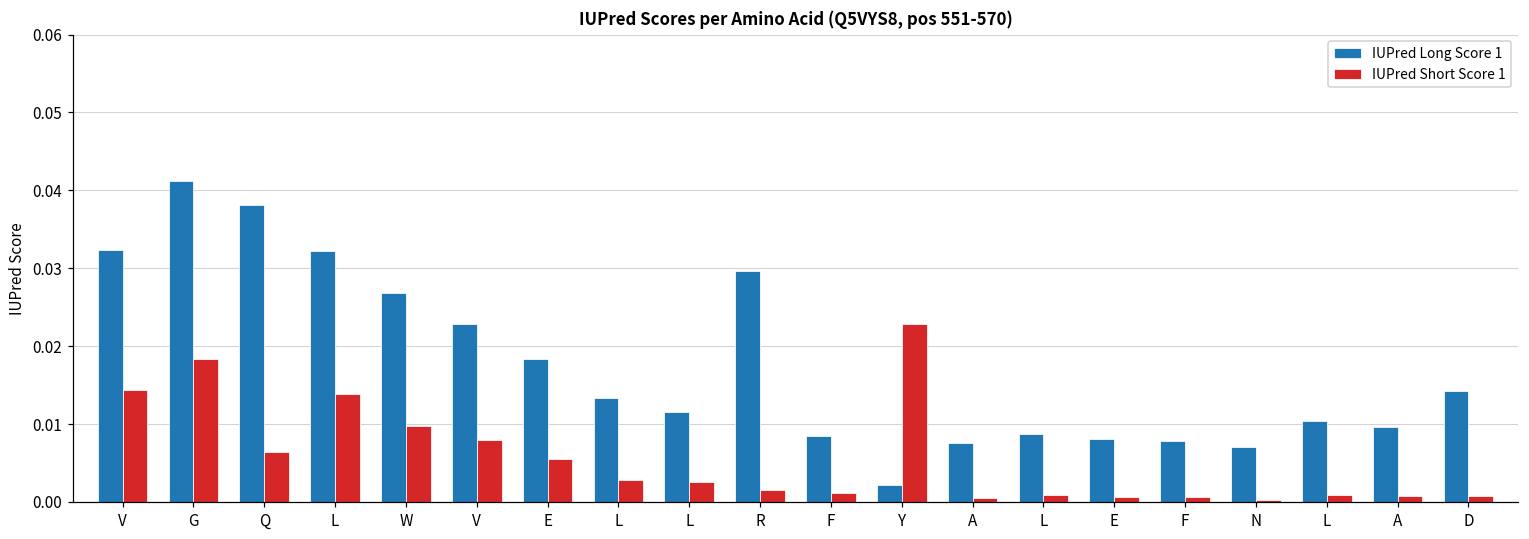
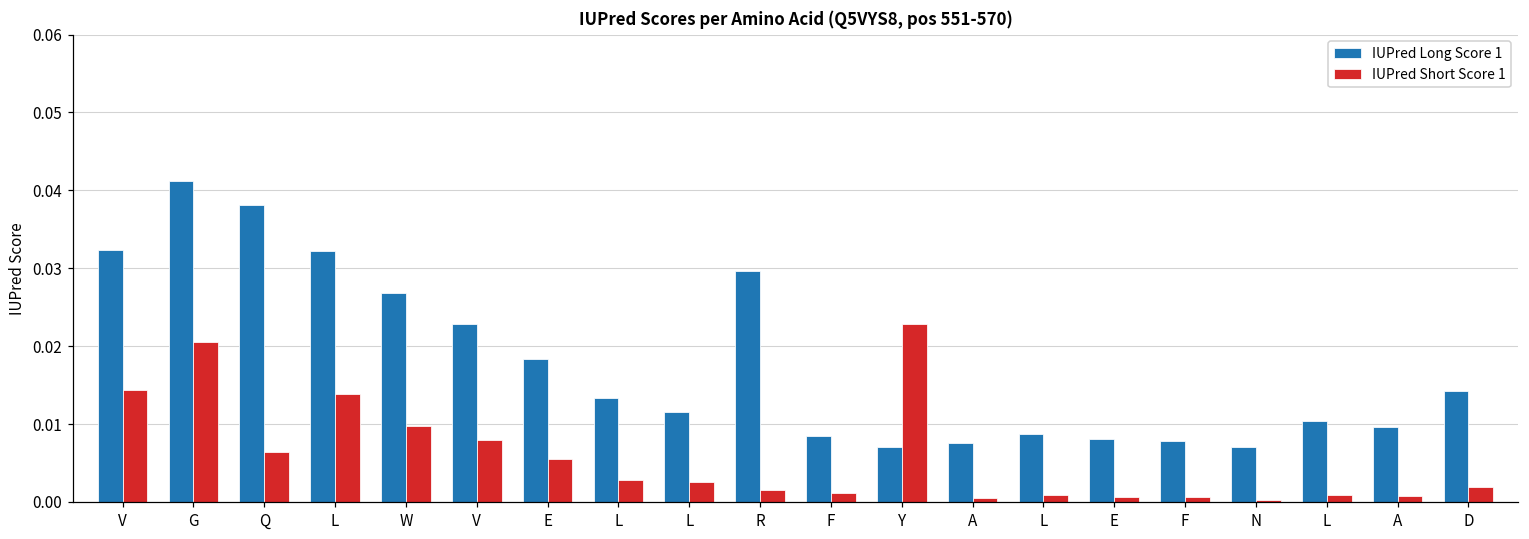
  {
    "IUPred Long Score 1": {
      "G": 0.041,
      "Q": 0.038,
      "W": 0.027,
      "R": 0.030,
-     "Y": 0.002,
+     "Y": 0.007,
      "N": 0.007,
      "D": 0.014
    },
    "IUPred Short Score 1": {
-     "G": 0.018,
+     "G": 0.021,
      "Q": 0.006,
      "W": 0.010,
      "R": 0.002,
      "Y": 0.023,
-     "D": 0.001
+     "D": 0.002
    }
  }
